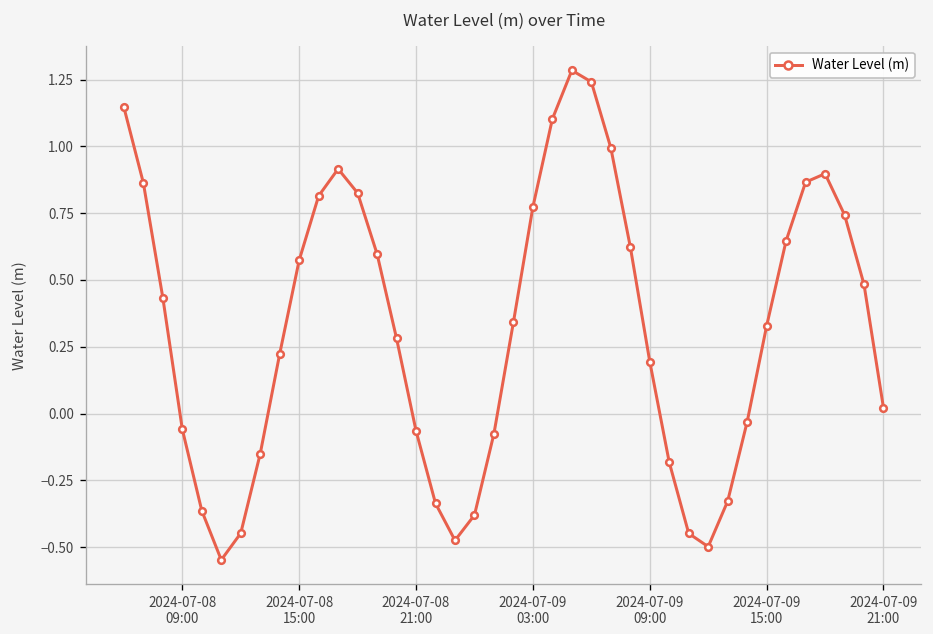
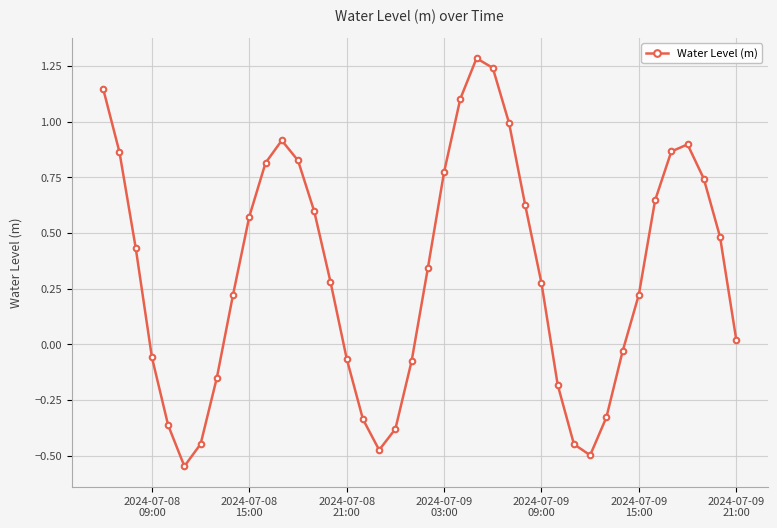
  {
    "2024-07-08 09:00": -0.06,
    "2024-07-08 15:00": 0.57,
    "2024-07-08 21:00": -0.06,
    "2024-07-09 03:00": 0.77,
-   "2024-07-09 09:00": 0.19,
-   "2024-07-09 15:00": 0.33,
+   "2024-07-09 09:00": 0.28,
+   "2024-07-09 15:00": 0.22,
    "2024-07-09 21:00": 0.02
  }
